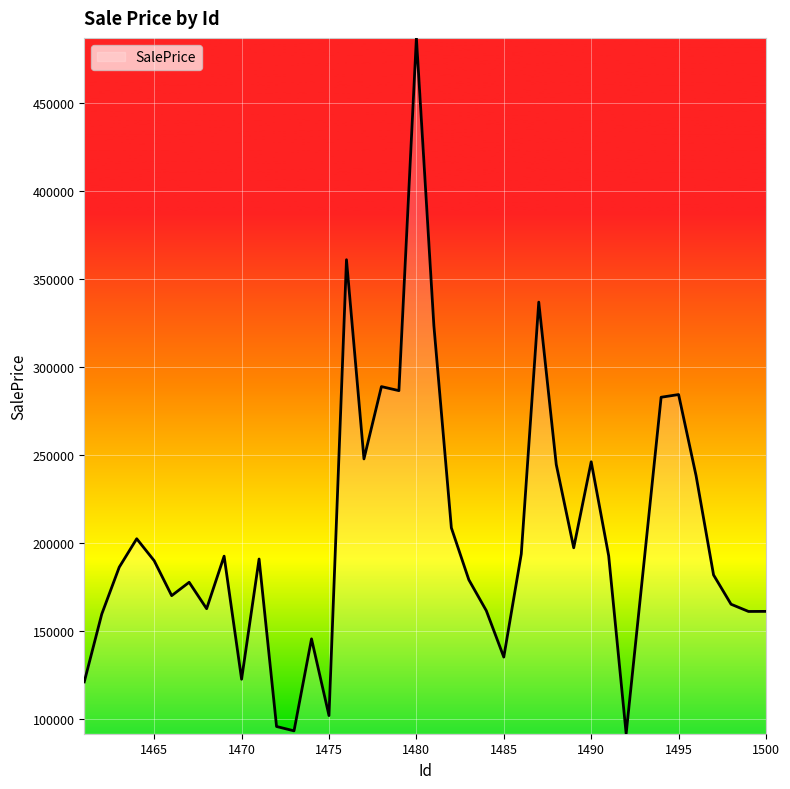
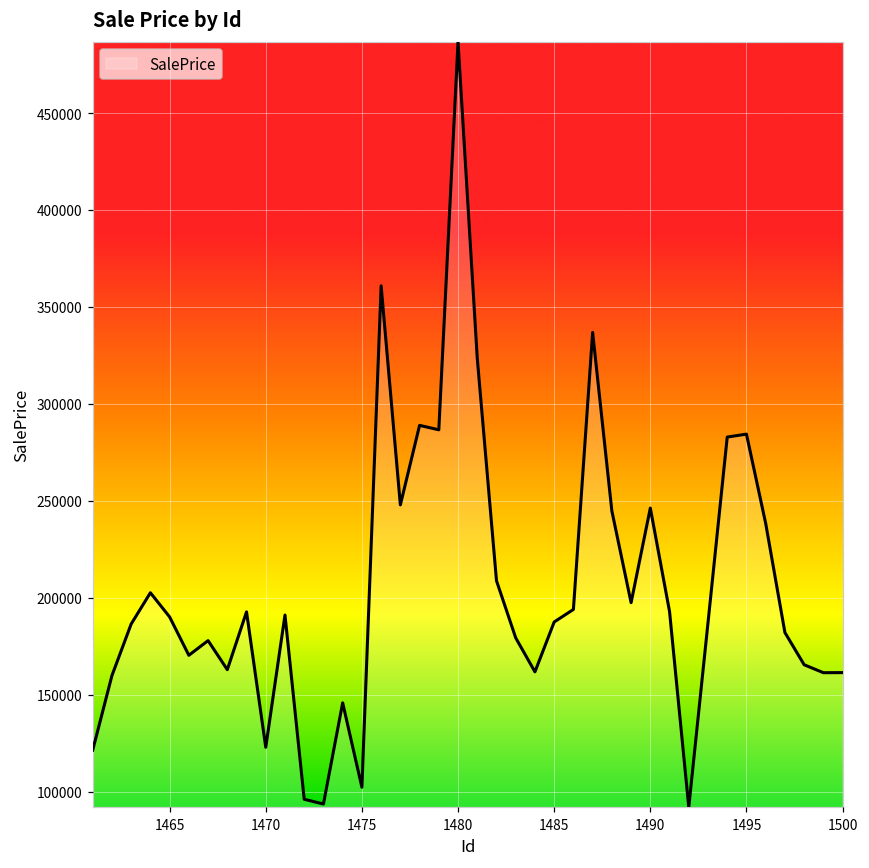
  {
    "1465": 190000,
    "1470": 123000,
    "1475": 102000,
    "1480": 487000,
-   "1485": 135000,
+   "1485": 187000,
    "1490": 246000,
    "1495": 284000,
    "1500": 161000
  }
